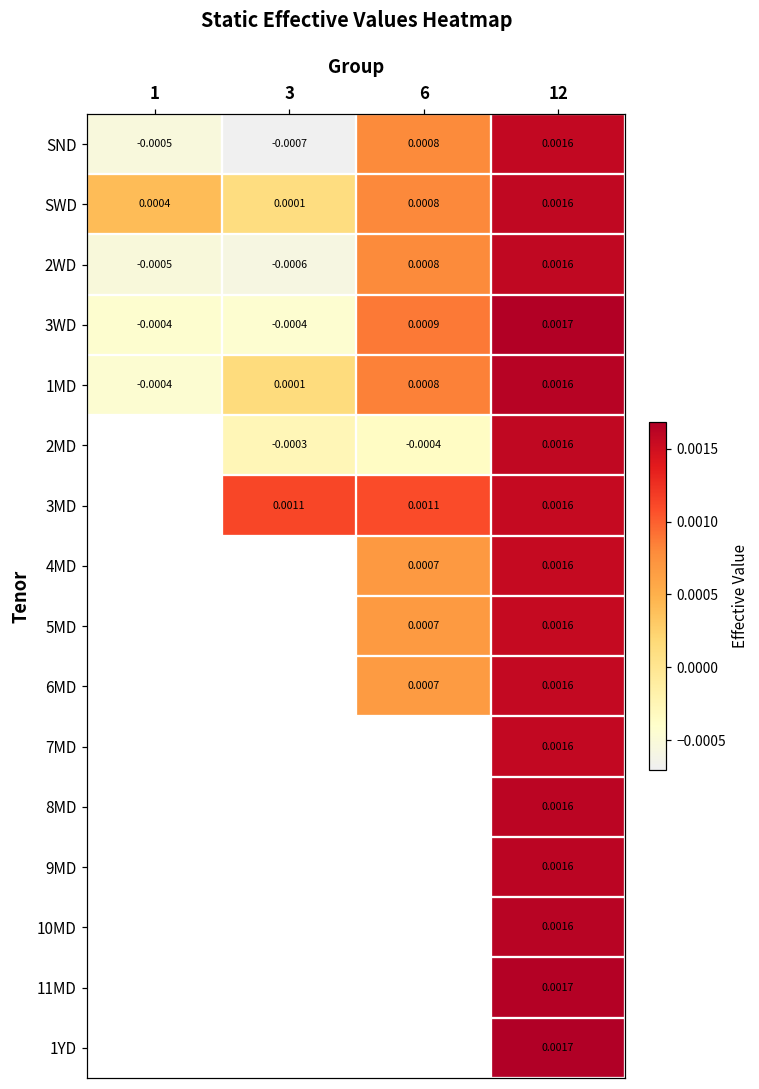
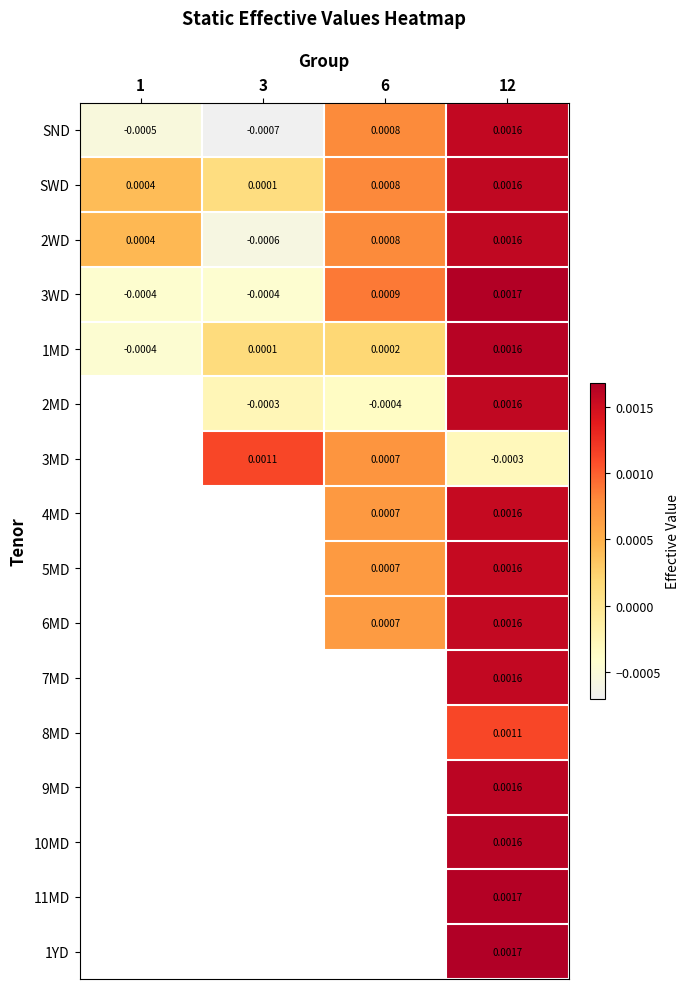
  {
    "SND": {
      "1": -0.0005,
      "3": -0.0007,
      "6": 0.0008,
      "12": 0.0016
    },
    "SWD": {
      "1": 0.0004,
      "3": 0.0001,
      "6": 0.0008,
      "12": 0.0016
    },
    "2WD": {
-     "1": -0.0005,
+     "1": 0.0004,
      "3": -0.0006,
      "6": 0.0008,
      "12": 0.0016
    },
    "3WD": {
      "1": -0.0004,
      "3": -0.0004,
      "6": 0.0009,
      "12": 0.0017
    },
    "1MD": {
      "1": -0.0004,
      "3": 0.0001,
-     "6": 0.0008,
+     "6": 0.0002,
      "12": 0.0016
    },
    "2MD": {
      "3": -0.0003,
      "6": -0.0004,
      "12": 0.0016
    },
    "3MD": {
      "3": 0.0011,
-     "6": 0.0011,
-     "12": 0.0016
+     "6": 0.0007,
+     "12": -0.0003
    },
    "4MD": {
      "6": 0.0007,
      "12": 0.0016
    },
    "5MD": {
      "6": 0.0007,
      "12": 0.0016
    },
    "6MD": {
      "6": 0.0007,
      "12": 0.0016
    },
    "7MD": {
      "12": 0.0016
    },
    "8MD": {
-     "12": 0.0016
+     "12": 0.0011
    },
    "9MD": {
      "12": 0.0016
    },
    "10MD": {
      "12": 0.0016
    },
    "11MD": {
      "12": 0.0017
    },
    "1YD": {
      "12": 0.0017
    }
  }
